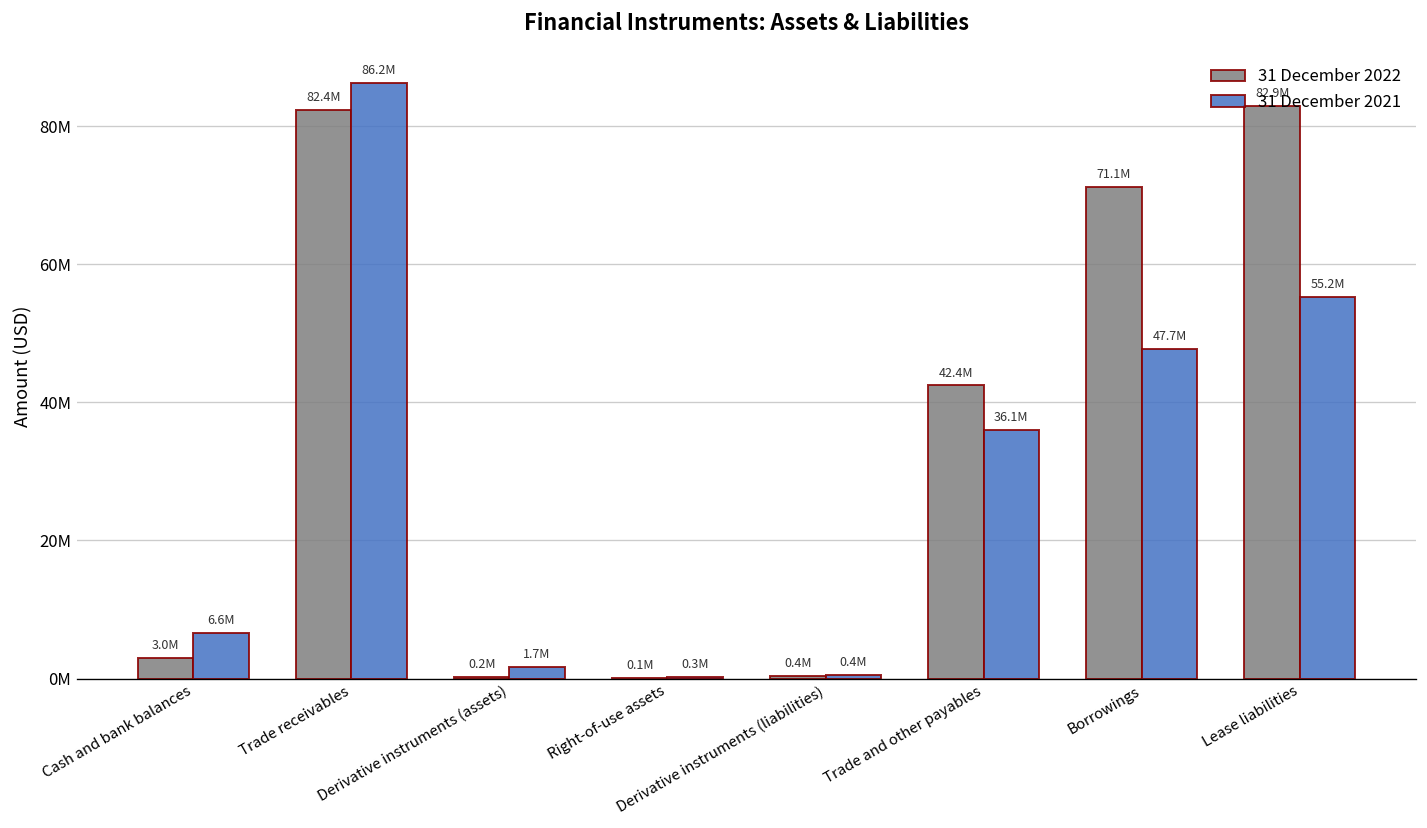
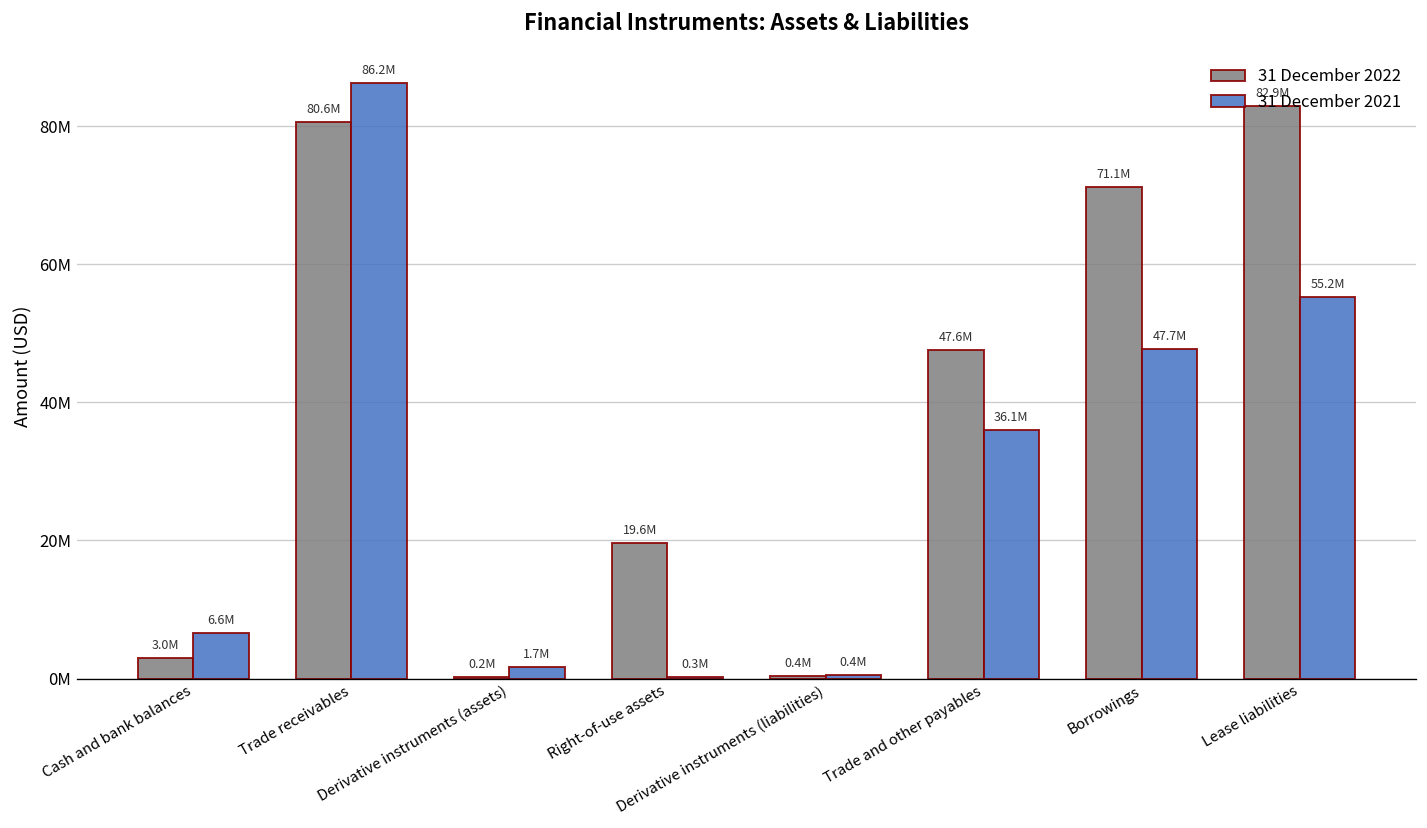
  {
    "31 December 2022": {
      "Cash and bank balances": "3.0M",
-     "Trade receivables": "82.4M",
+     "Trade receivables": "80.6M",
      "Derivative instruments (assets)": "0.2M",
-     "Right-of-use assets": "0.1M",
+     "Right-of-use assets": "19.6M",
      "Derivative instruments (liabilities)": "0.4M",
-     "Trade and other payables": "42.4M",
+     "Trade and other payables": "47.6M",
      "Borrowings": "71.1M",
      "Lease liabilities": "82.9M"
    },
    "31 December 2021": {
      "Cash and bank balances": "6.6M",
      "Trade receivables": "86.2M",
      "Derivative instruments (assets)": "1.7M",
      "Right-of-use assets": "0.3M",
      "Derivative instruments (liabilities)": "0.4M",
      "Trade and other payables": "36.1M",
      "Borrowings": "47.7M",
      "Lease liabilities": "55.2M"
    }
  }
